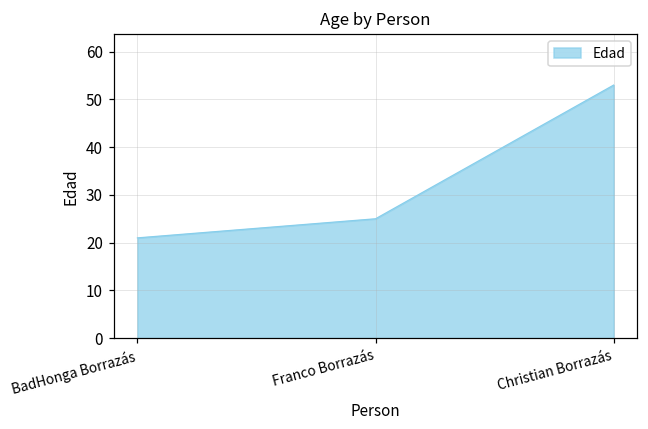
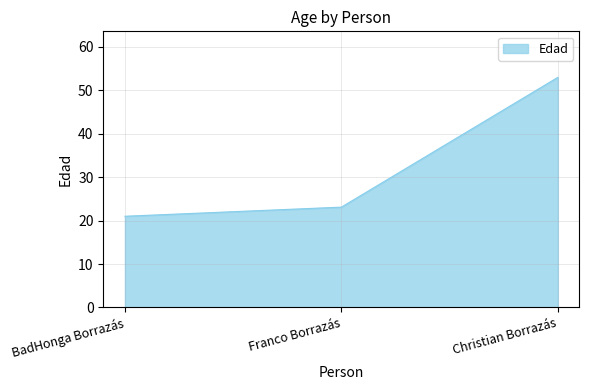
  {
    "BadHonga Borrazás": 21,
-   "Franco Borrazás": 25,
+   "Franco Borrazás": 23,
    "Christian Borrazás": 53
  }
